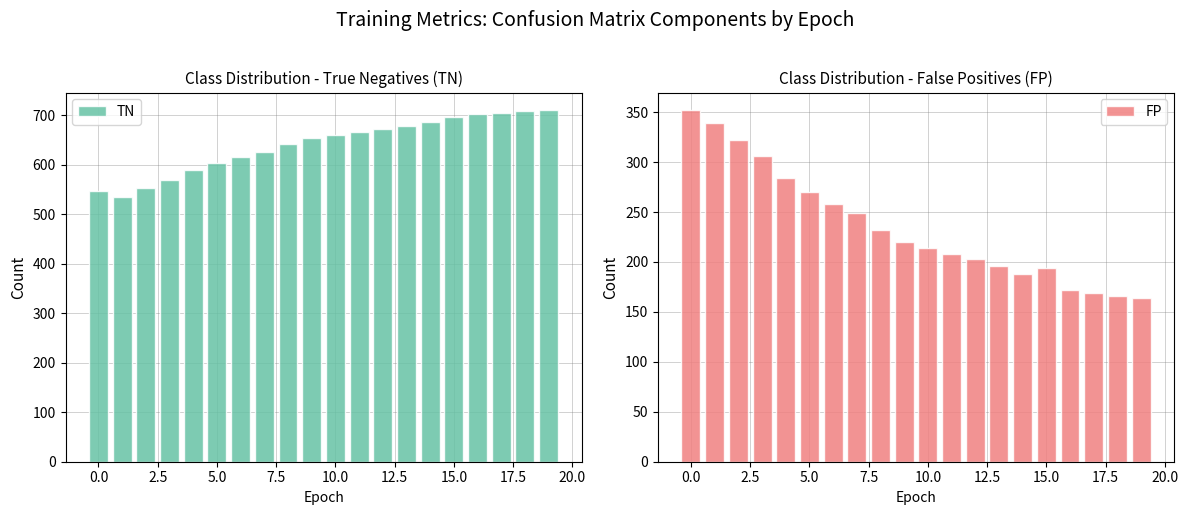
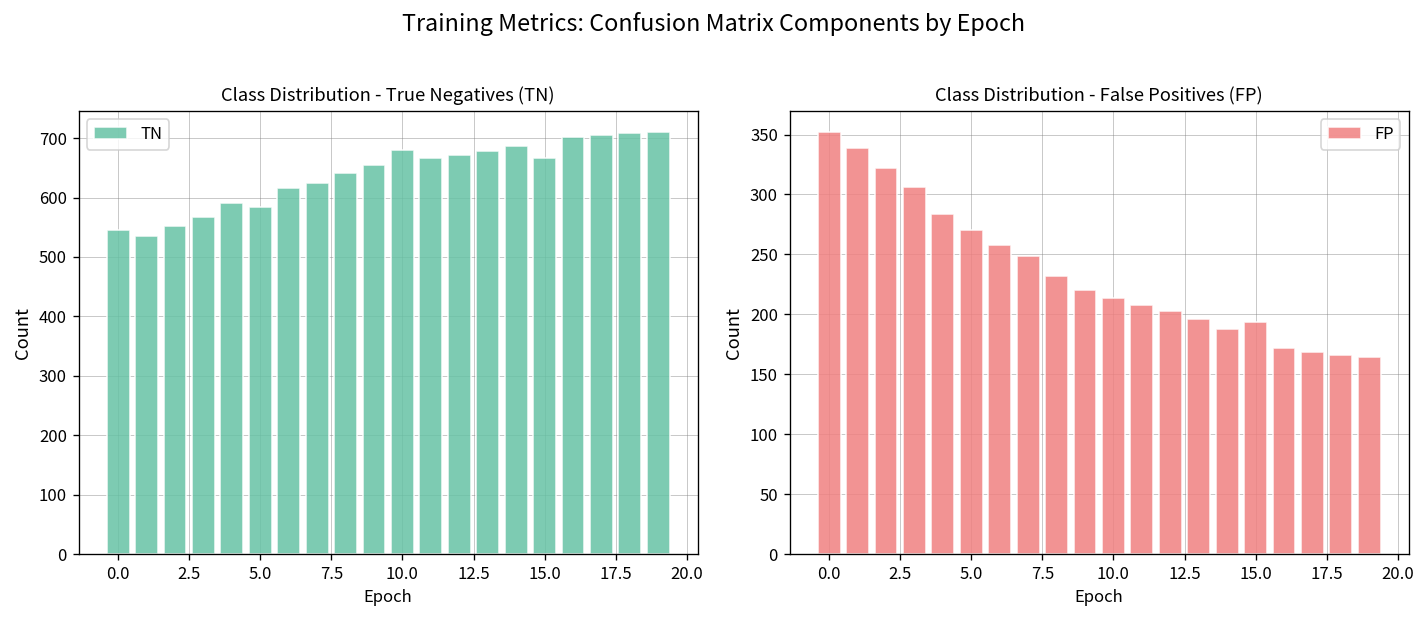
  {
    "Class Distribution - True Negatives (TN)": {
      "0.0": 550,
-     "5.0": 600,
-     "10.0": 660,
-     "15.0": 700
+     "5.0": 580,
+     "10.0": 680,
+     "15.0": 670
    },
    "Class Distribution - False Positives (FP)": {
      "0.0": 350,
      "5.0": 270,
      "10.0": 210,
      "15.0": 190
    }
  }
